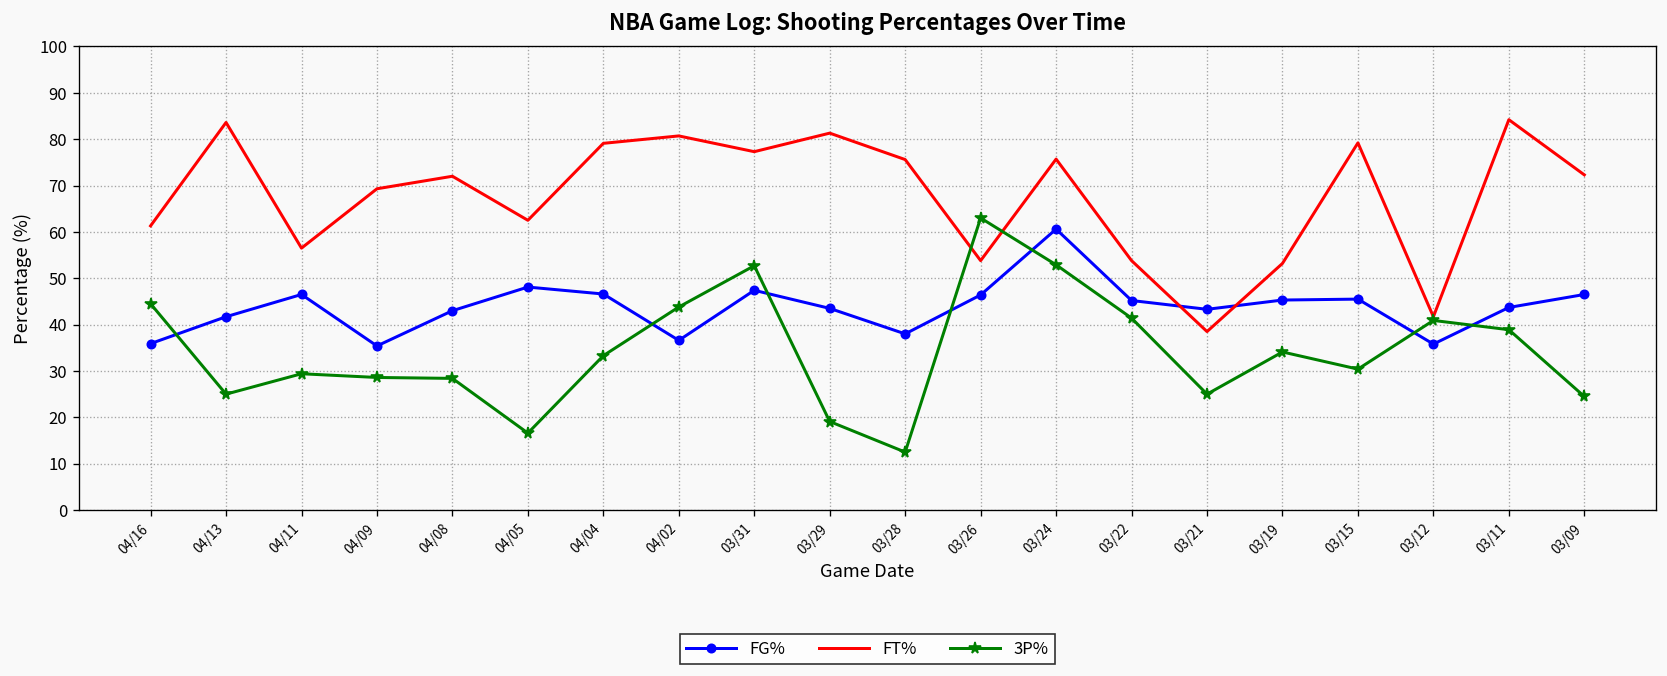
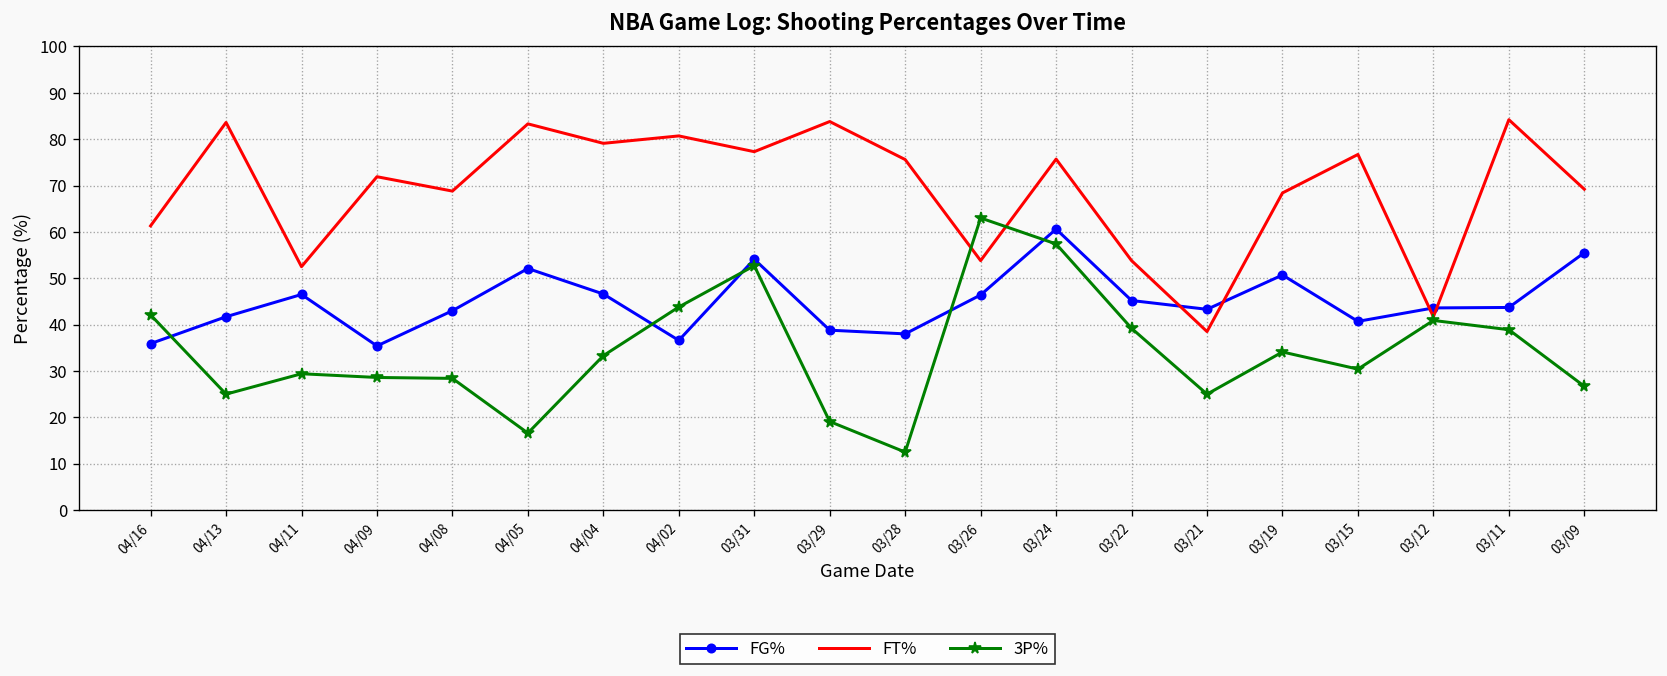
  {
    "FG%": {
      "04/16": 36,
      "04/13": 42,
      "04/11": 47,
      "04/09": 35,
      "04/08": 43,
-     "04/05": 48,
+     "04/05": 52,
      "04/04": 47,
      "04/02": 37,
-     "03/31": 47,
-     "03/29": 44,
+     "03/31": 54,
+     "03/29": 39,
      "03/28": 38,
      "03/26": 46,
      "03/24": 61,
      "03/22": 45,
      "03/21": 43,
-     "03/19": 45,
-     "03/15": 46,
-     "03/12": 36,
+     "03/19": 51,
+     "03/15": 41,
+     "03/12": 44,
      "03/11": 44,
-     "03/09": 47
+     "03/09": 56
    },
    "FT%": {
      "04/16": 61,
      "04/13": 84,
-     "04/11": 57,
-     "04/09": 69,
-     "04/08": 72,
-     "04/05": 63,
+     "04/11": 53,
+     "04/09": 72,
+     "04/08": 69,
+     "04/05": 83,
      "04/04": 79,
      "04/02": 81,
      "03/31": 77,
-     "03/29": 81,
+     "03/29": 84,
      "03/28": 76,
      "03/26": 54,
      "03/24": 76,
      "03/22": 54,
      "03/21": 39,
-     "03/19": 53,
-     "03/15": 79,
+     "03/19": 68,
+     "03/15": 77,
      "03/12": 42,
      "03/11": 84,
-     "03/09": 72
+     "03/09": 69
    },
    "3P%": {
-     "04/16": 45,
+     "04/16": 42,
      "04/13": 25,
      "04/11": 29,
      "04/09": 29,
      "04/08": 28,
      "04/05": 17,
      "04/04": 33,
      "04/02": 44,
      "03/31": 53,
      "03/29": 19,
      "03/28": 13,
      "03/26": 63,
-     "03/24": 53,
-     "03/22": 41,
+     "03/24": 57,
+     "03/22": 39,
      "03/21": 25,
      "03/19": 34,
      "03/15": 30,
      "03/12": 41,
      "03/11": 39,
-     "03/09": 25
+     "03/09": 27
    }
  }
